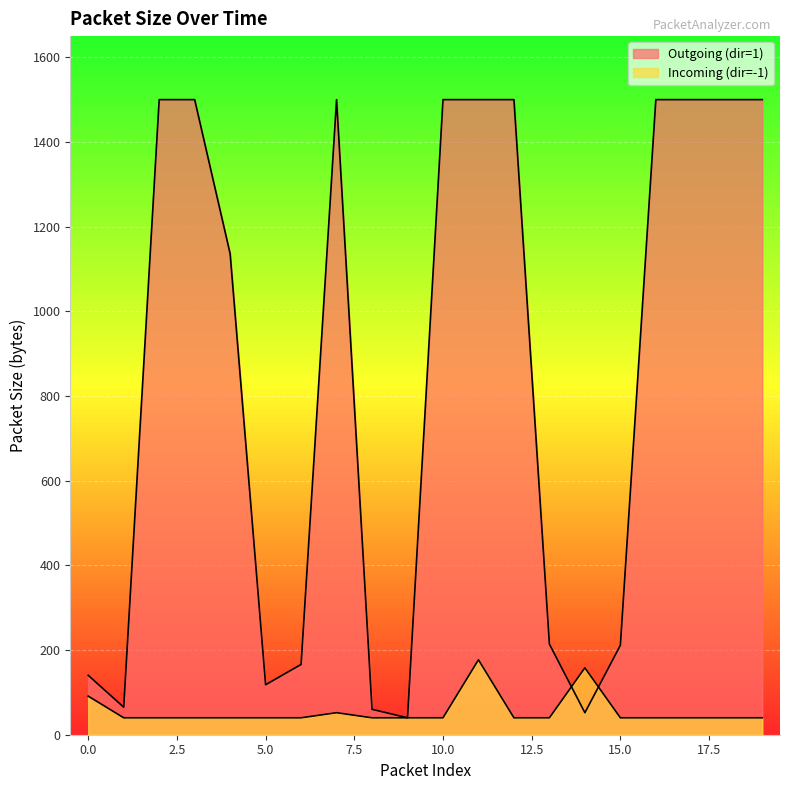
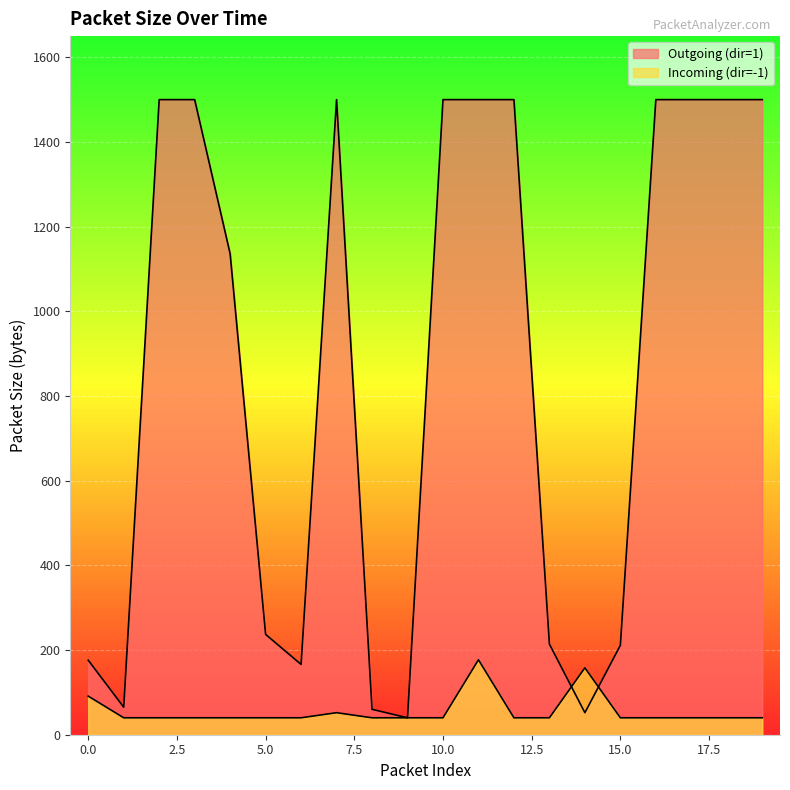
  {
    "Outgoing (dir=1)": {
-     "0.0": 140,
-     "5.0": 120,
+     "0.0": 180,
+     "5.0": 240,
      "10.0": 1500,
      "15.0": 210
    },
    "Incoming (dir=-1)": {
      "0.0": 90,
      "5.0": 40,
      "10.0": 40,
      "15.0": 40
    }
  }
